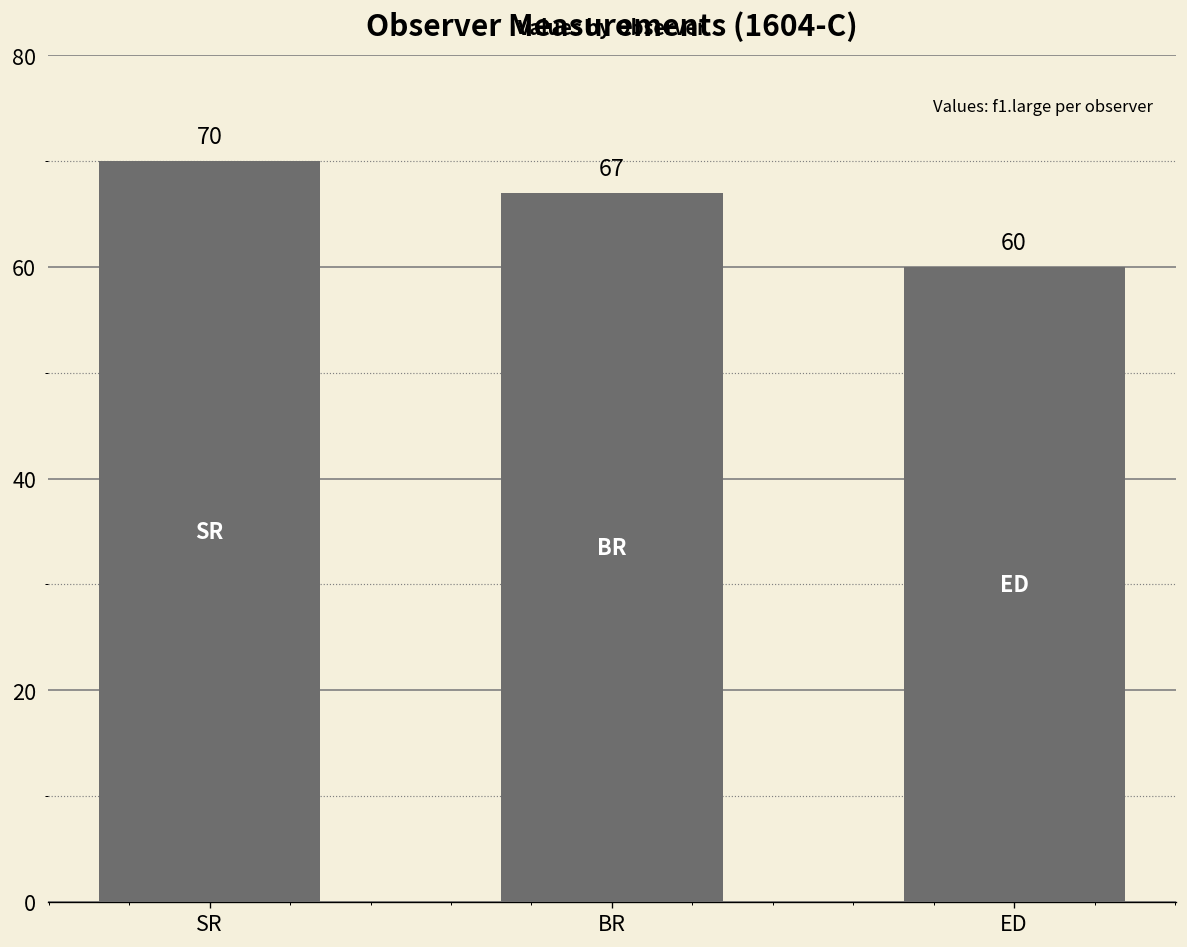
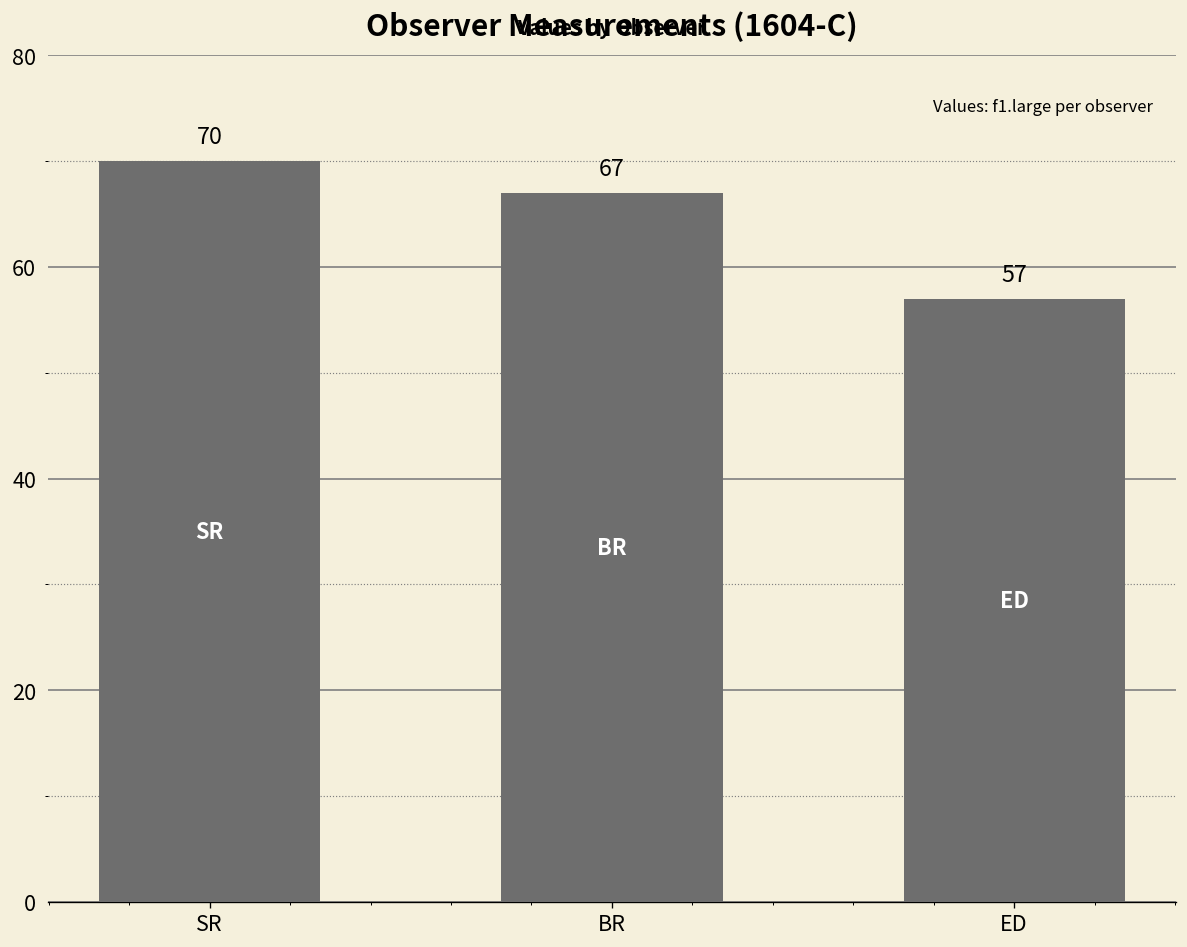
  {
    "SR": 70,
    "BR": 67,
-   "ED": 60
+   "ED": 57
  }
